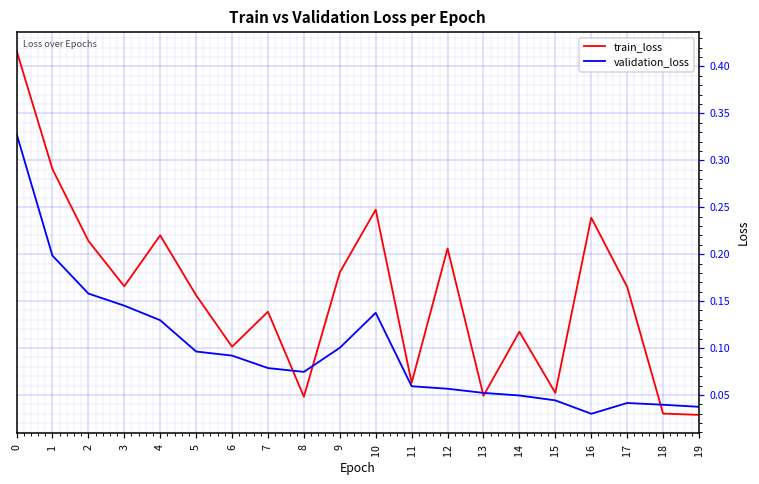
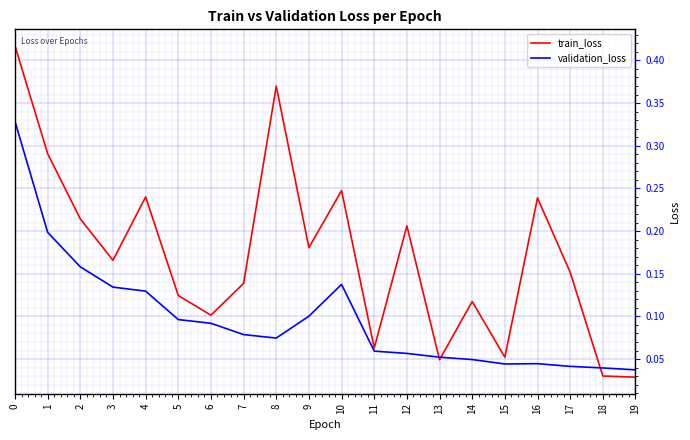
  {
    "train_loss": {
      "0": 0.42,
      "1": 0.29,
      "2": 0.21,
      "3": 0.17,
-     "4": 0.22,
-     "5": 0.16,
+     "4": 0.24,
+     "5": 0.12,
      "6": 0.10,
      "7": 0.14,
-     "8": 0.05,
+     "8": 0.37,
      "9": 0.18,
      "10": 0.25,
      "11": 0.06,
      "12": 0.21,
      "13": 0.05,
      "14": 0.12,
      "15": 0.05,
      "16": 0.24,
-     "17": 0.17,
+     "17": 0.15,
      "18": 0.03,
      "19": 0.03
    },
    "validation_loss": {
      "0": 0.33,
      "1": 0.20,
      "2": 0.16,
-     "3": 0.15,
+     "3": 0.13,
      "4": 0.13,
      "5": 0.10,
      "6": 0.09,
      "7": 0.08,
      "8": 0.07,
      "9": 0.10,
      "10": 0.14,
      "11": 0.06,
      "12": 0.06,
      "13": 0.05,
      "14": 0.05,
      "15": 0.04,
-     "16": 0.03,
+     "16": 0.04,
      "17": 0.04,
      "18": 0.04,
      "19": 0.04
    }
  }
